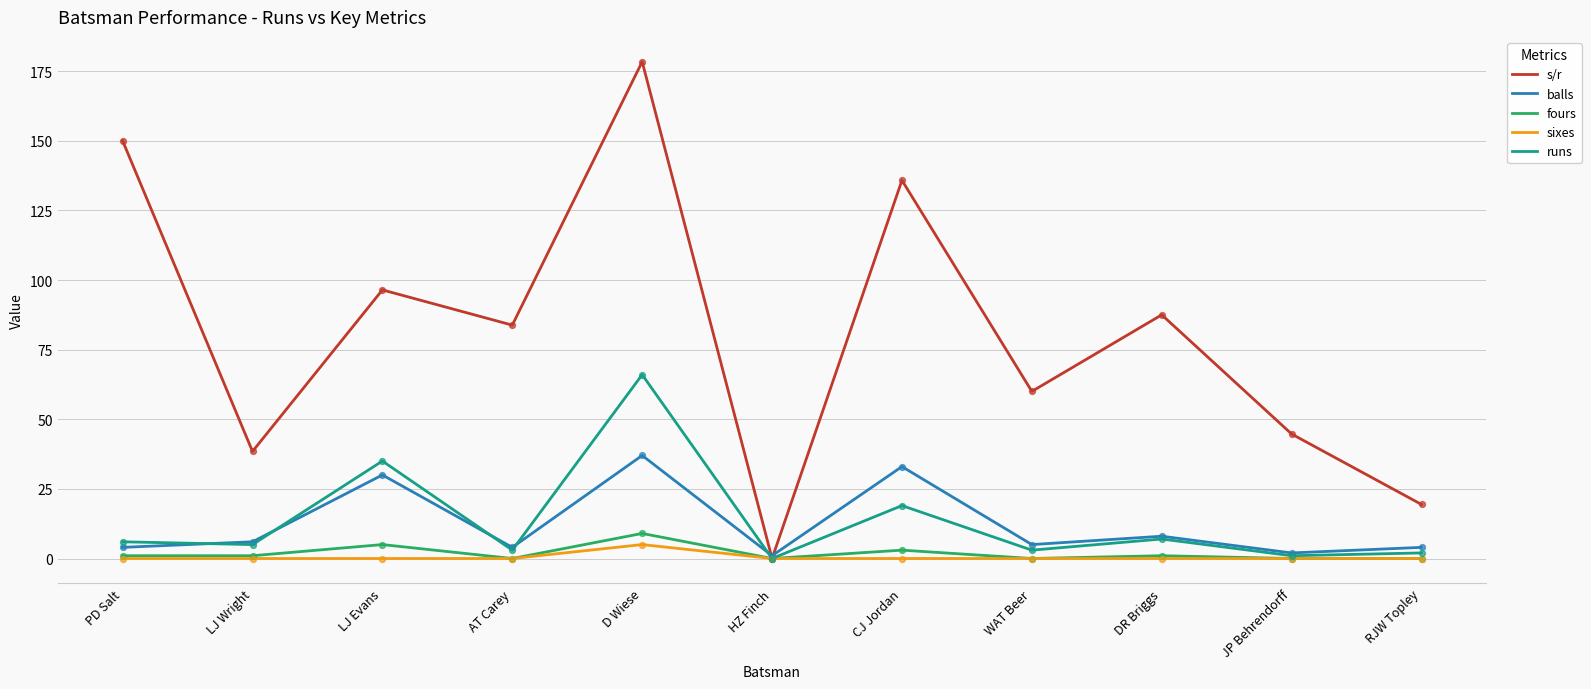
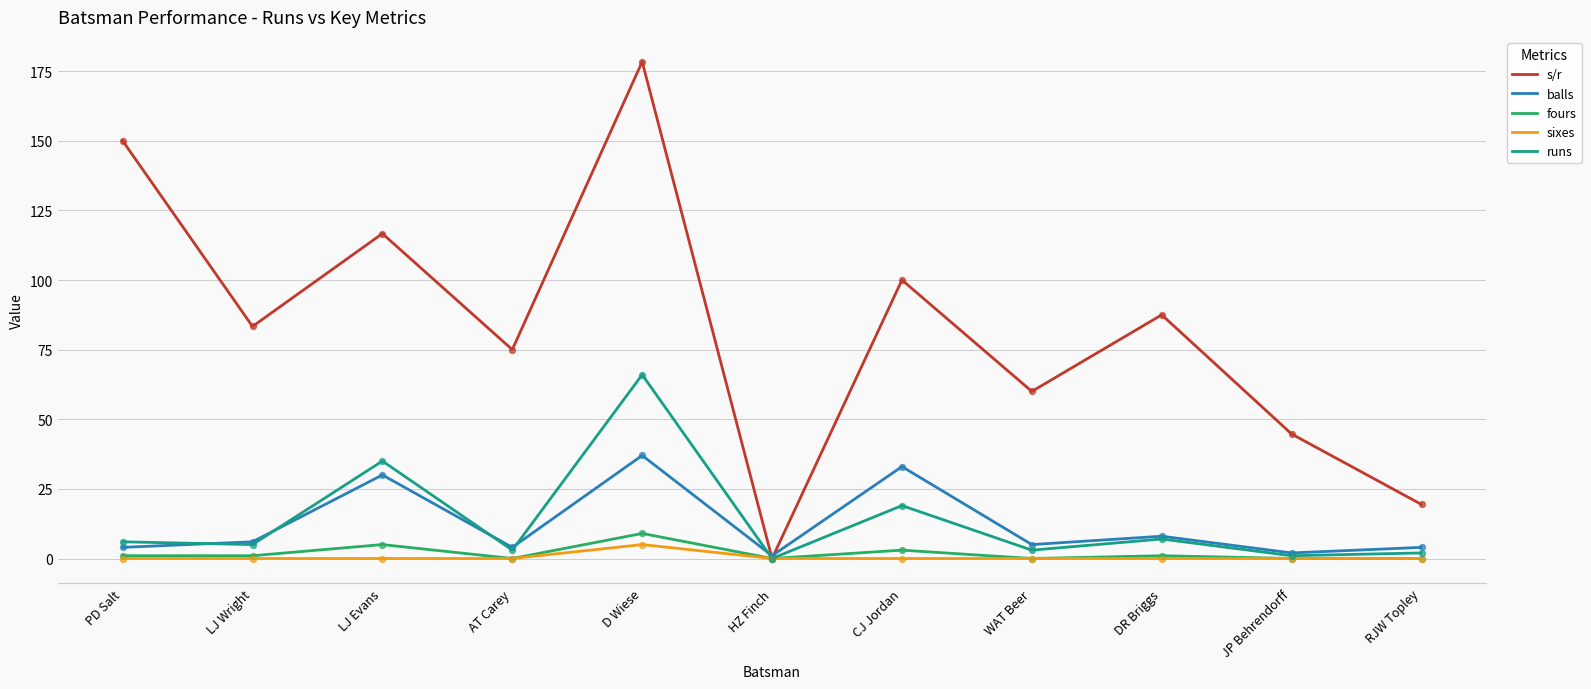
  {
    "s/r": {
      "PD Salt": 150,
-     "LJ Wright": 38,
-     "LJ Evans": 96,
-     "AT Carey": 84,
+     "LJ Wright": 83,
+     "LJ Evans": 117,
+     "AT Carey": 75,
      "D Wiese": 178,
-     "CJ Jordan": 136,
+     "CJ Jordan": 100,
      "WAT Beer": 60,
      "DR Briggs": 88,
      "JP Behrendorff": 45,
      "RJW Topley": 19
    },
    "balls": {
      "PD Salt": 4,
      "LJ Wright": 6,
      "LJ Evans": 30,
      "AT Carey": 4,
      "D Wiese": 37,
      "HZ Finch": 1,
      "CJ Jordan": 33,
      "WAT Beer": 5,
      "DR Briggs": 8,
      "JP Behrendorff": 2,
      "RJW Topley": 4
    },
    "sixes": {
      "PD Salt": 0,
      "LJ Wright": 0,
      "LJ Evans": 0,
      "D Wiese": 5,
      "CJ Jordan": 0,
      "DR Briggs": 0
    }
  }
